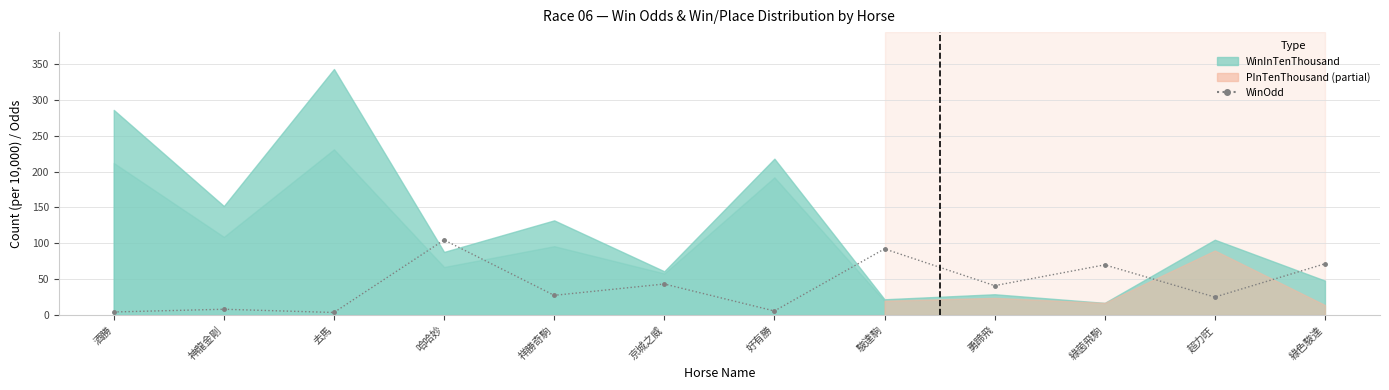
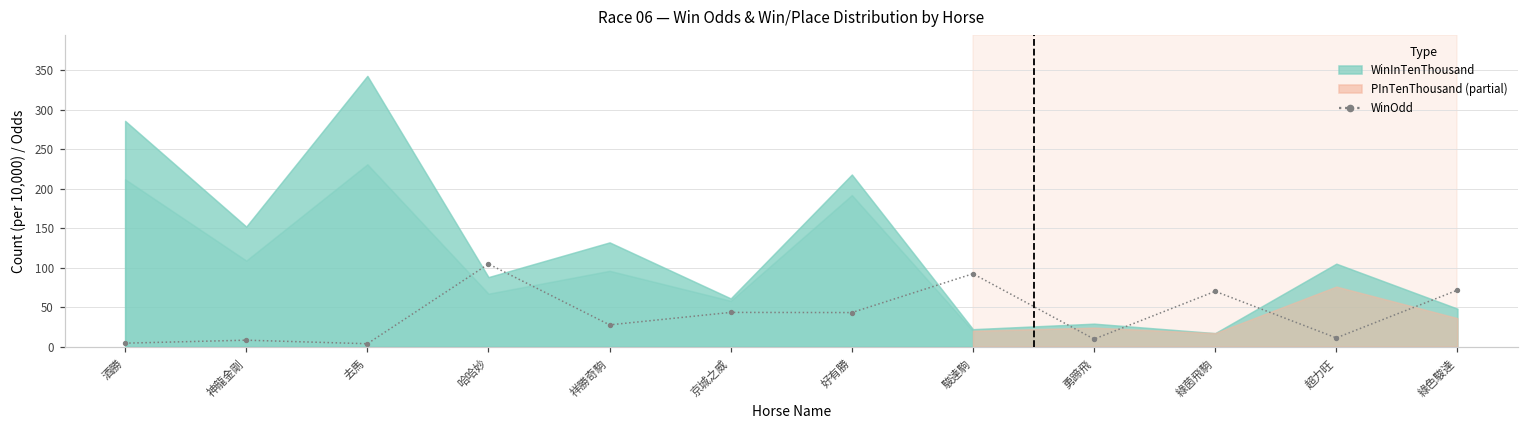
  {
    "WinOdd": {
      "酒勝": 0,
      "神龍金剛": 10,
      "去馬": 0,
      "哈哈妙": 100,
      "祥勝奇駒": 30,
      "京城之威": 40,
-     "好有勝": 10,
+     "好有勝": 40,
      "駿達駒": 90,
-     "勇蹄飛": 40,
+     "勇蹄飛": 10,
      "綠茵飛駒": 70,
-     "超力旺": 30,
+     "超力旺": 10,
      "綠色駿達": 70
    },
    "PInTenThousand (partial)": {
      "勇蹄飛": 20,
-     "超力旺": 90,
-     "綠色駿達": 10
+     "超力旺": 80,
+     "綠色駿達": 40
    }
  }
